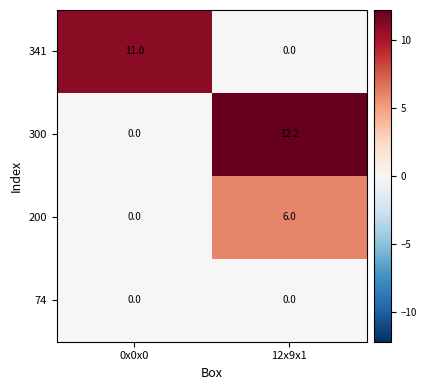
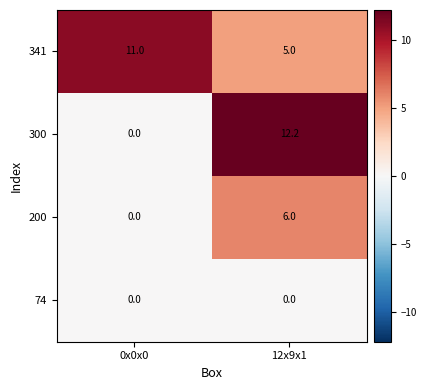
  {
    "341": {
      "0x0x0": 11.0,
-     "12x9x1": 0.0
+     "12x9x1": 5.0
    },
    "300": {
      "0x0x0": 0.0,
      "12x9x1": 12.2
    },
    "200": {
      "0x0x0": 0.0,
      "12x9x1": 6.0
    },
    "74": {
      "0x0x0": 0.0,
      "12x9x1": 0.0
    }
  }
